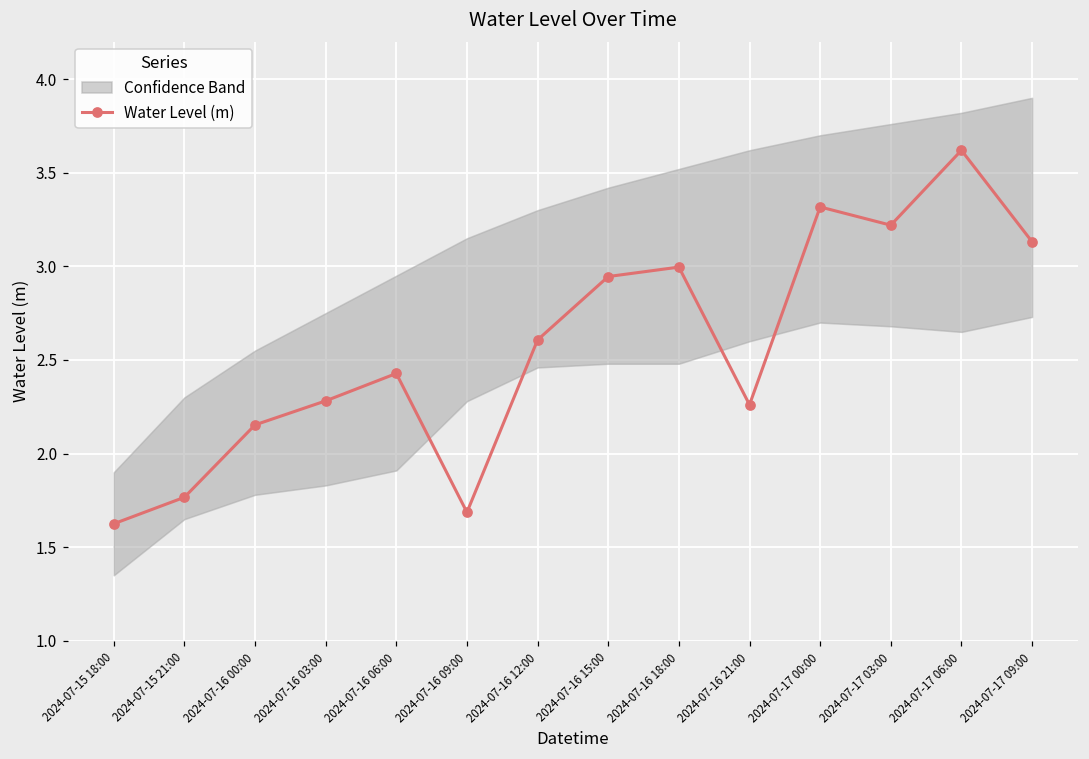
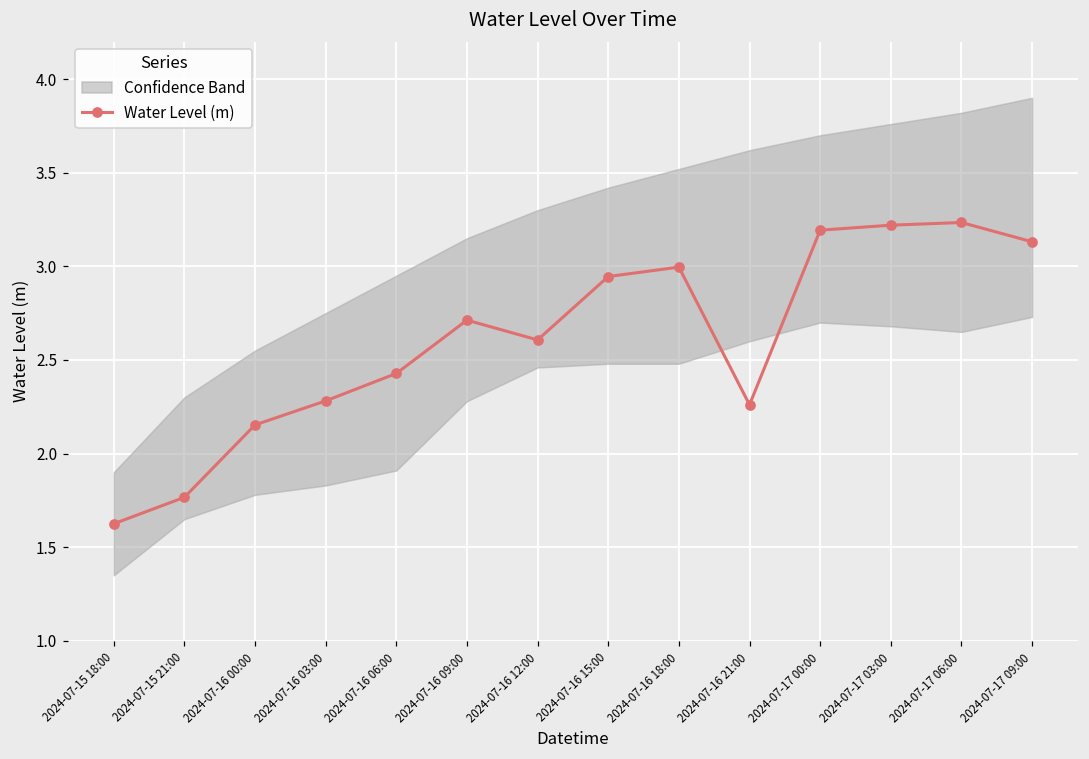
  {
    "Water Level (m)": {
      "2024-07-15 18:00": 1.63,
      "2024-07-15 21:00": 1.77,
      "2024-07-16 00:00": 2.15,
      "2024-07-16 03:00": 2.28,
      "2024-07-16 06:00": 2.43,
-     "2024-07-16 09:00": 1.69,
+     "2024-07-16 09:00": 2.71,
      "2024-07-16 12:00": 2.61,
      "2024-07-16 15:00": 2.95,
      "2024-07-16 18:00": 3.00,
      "2024-07-16 21:00": 2.26,
-     "2024-07-17 00:00": 3.32,
+     "2024-07-17 00:00": 3.19,
      "2024-07-17 03:00": 3.22,
-     "2024-07-17 06:00": 3.62,
+     "2024-07-17 06:00": 3.23,
      "2024-07-17 09:00": 3.13
    }
  }
